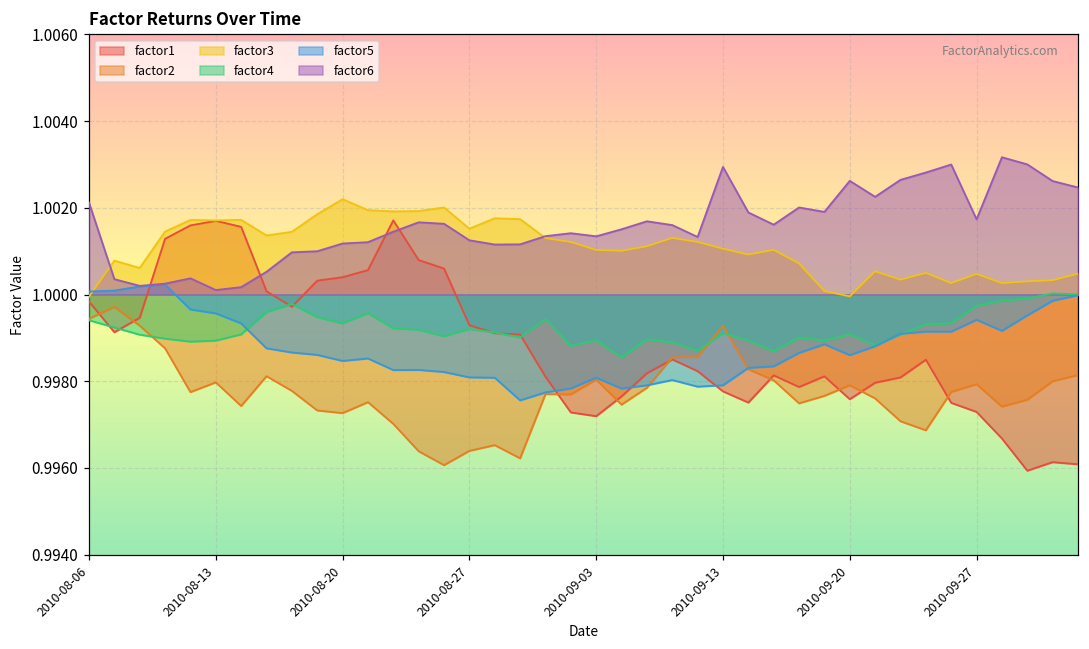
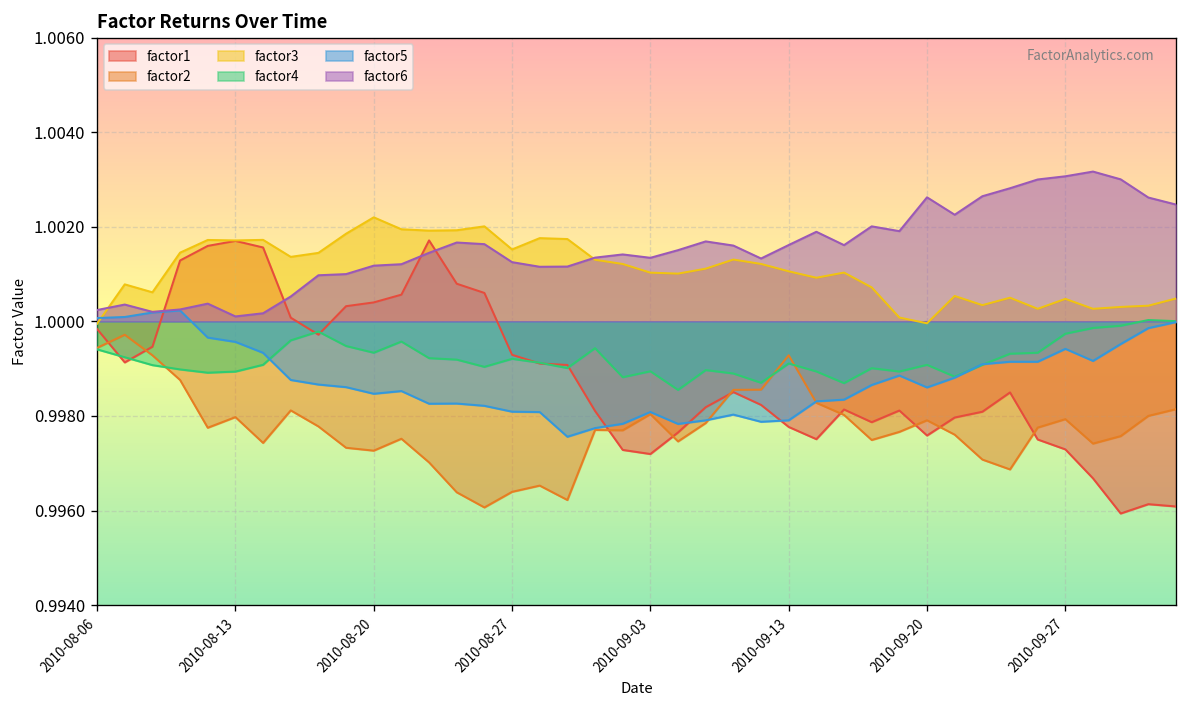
  {
    "factor6": {
-     "2010-08-06": 1.0021,
+     "2010-08-06": 1.0002,
      "2010-08-13": 1.0001,
      "2010-08-20": 1.0012,
      "2010-08-27": 1.0013,
      "2010-09-03": 1.0013,
-     "2010-09-13": 1.0029,
+     "2010-09-13": 1.0016,
      "2010-09-20": 1.0026,
-     "2010-09-27": 1.0017
+     "2010-09-27": 1.0031
    }
  }
